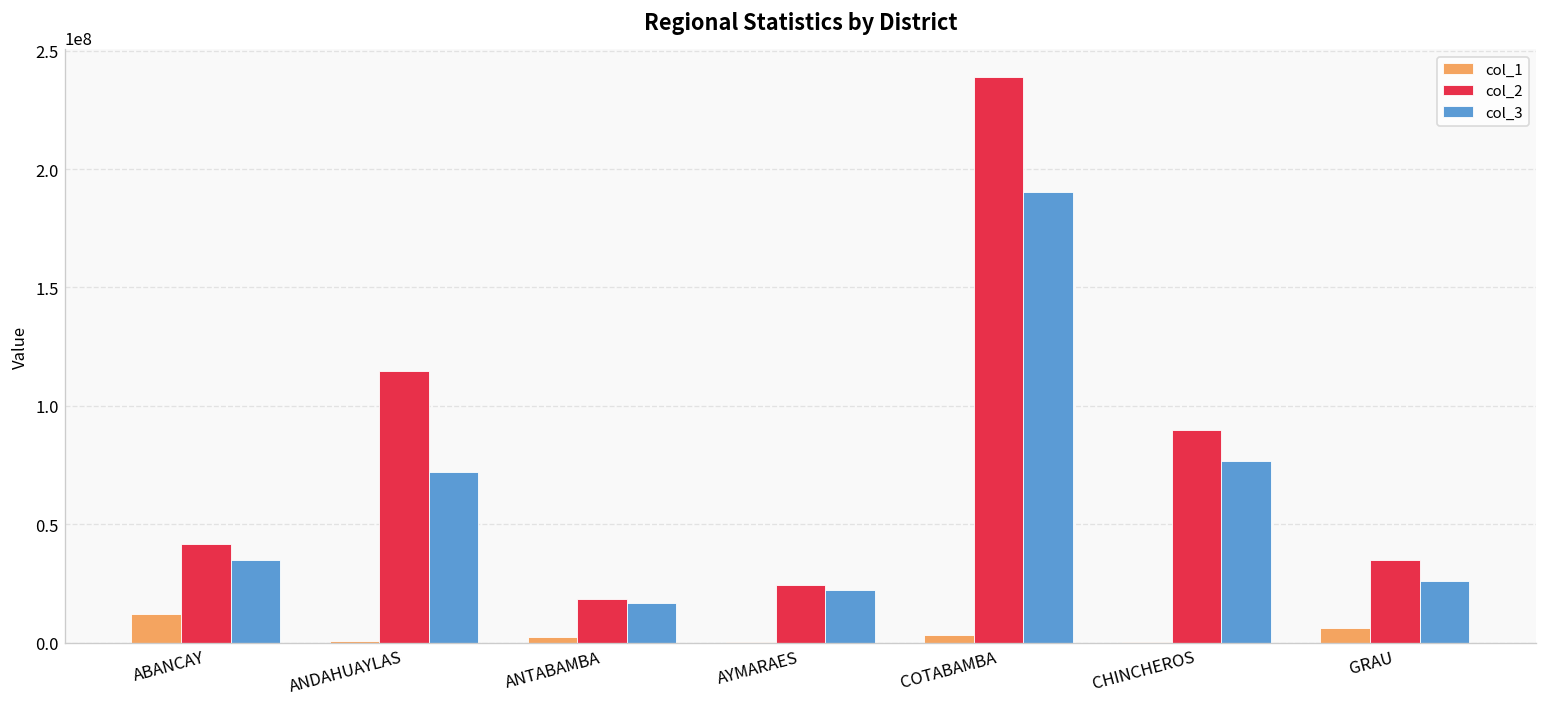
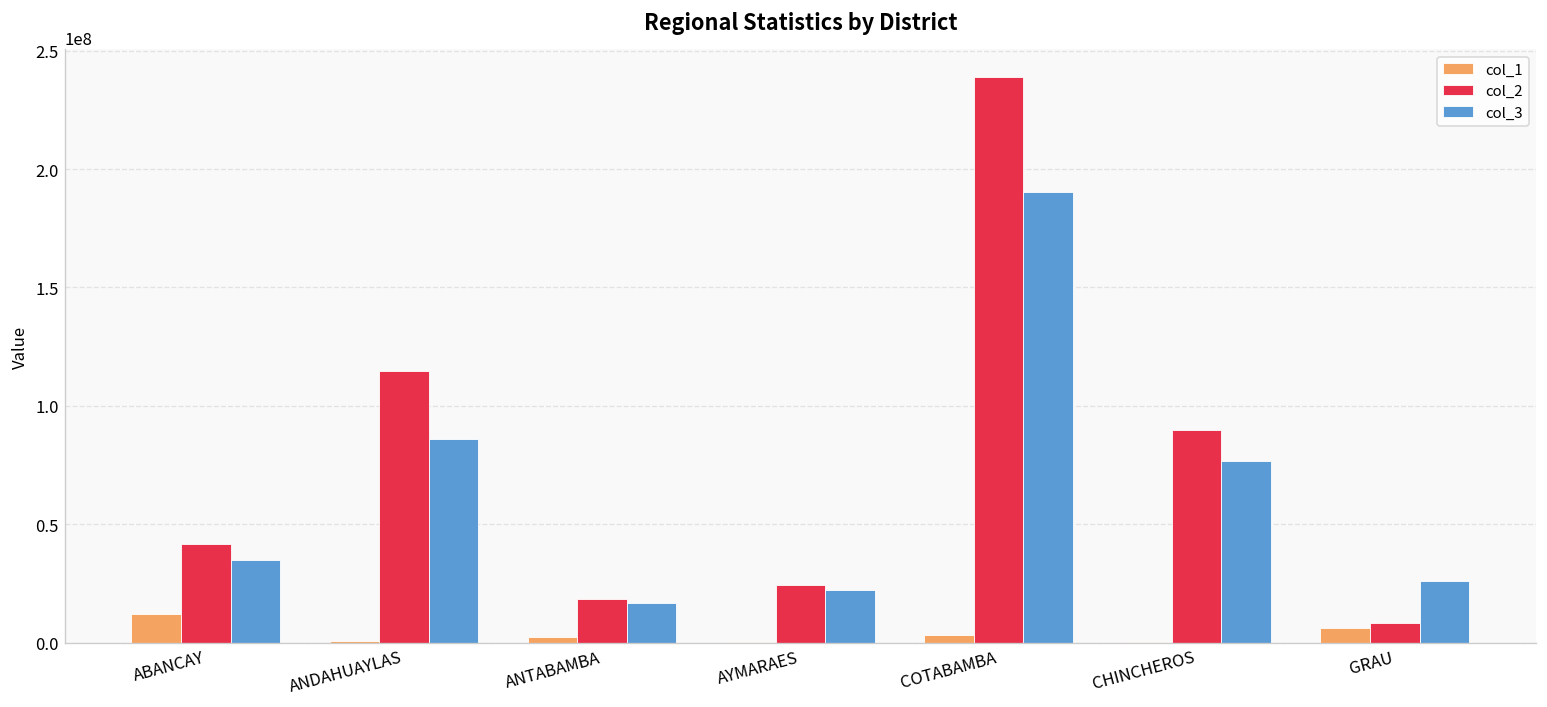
  {
    "col_1": {
      "ABANCAY": 12000000,
      "ANTABAMBA": 2000000,
      "COTABAMBA": 3000000,
      "GRAU": 6000000
    },
    "col_2": {
      "ABANCAY": 42000000,
      "ANDAHUAYLAS": 115000000,
      "ANTABAMBA": 19000000,
      "AYMARAES": 24000000,
      "COTABAMBA": 239000000,
      "CHINCHEROS": 90000000,
-     "GRAU": 35000000
+     "GRAU": 8000000
    },
    "col_3": {
      "ABANCAY": 35000000,
-     "ANDAHUAYLAS": 72000000,
+     "ANDAHUAYLAS": 86000000,
      "ANTABAMBA": 17000000,
      "AYMARAES": 22000000,
      "COTABAMBA": 190000000,
      "CHINCHEROS": 77000000,
      "GRAU": 26000000
    }
  }
